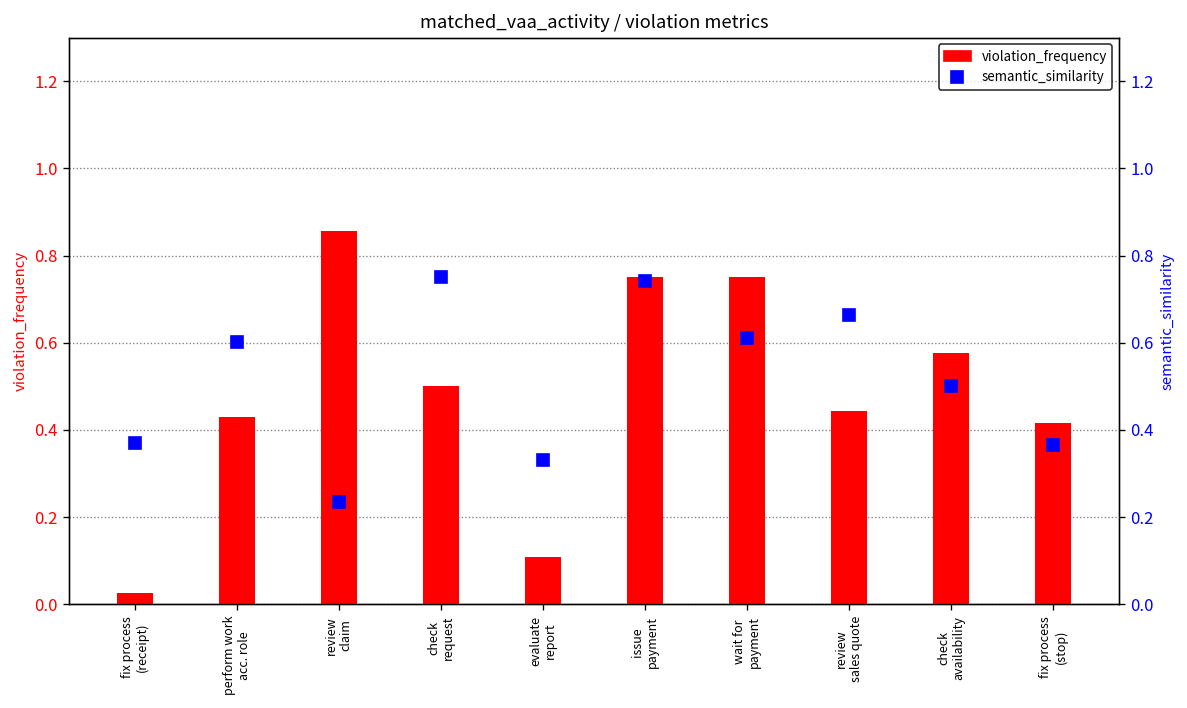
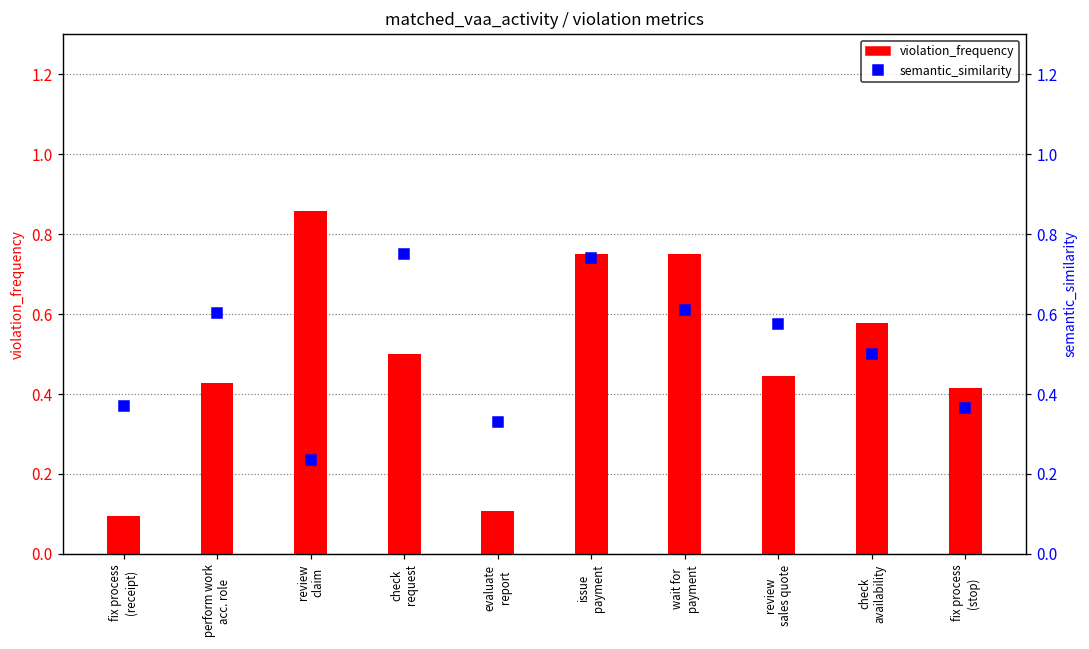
  {
    "violation_frequency": {
-     "fix process (receipt)": 0.03,
+     "fix process (receipt)": 0.09,
      "perform work acc. role": 0.43,
      "review claim": 0.86,
      "check request": 0.50,
      "evaluate report": 0.11,
      "issue payment": 0.75,
      "wait for payment": 0.75,
      "review sales quote": 0.44,
      "check availability": 0.58,
      "fix process (stop)": 0.42
    },
    "semantic_similarity": {
      "fix process (receipt)": 0.37,
      "perform work acc. role": 0.60,
      "review claim": 0.23,
      "check request": 0.75,
      "evaluate report": 0.33,
      "issue payment": 0.74,
      "wait for payment": 0.61,
-     "review sales quote": 0.66,
+     "review sales quote": 0.58,
      "check availability": 0.50,
      "fix process (stop)": 0.36
    }
  }
